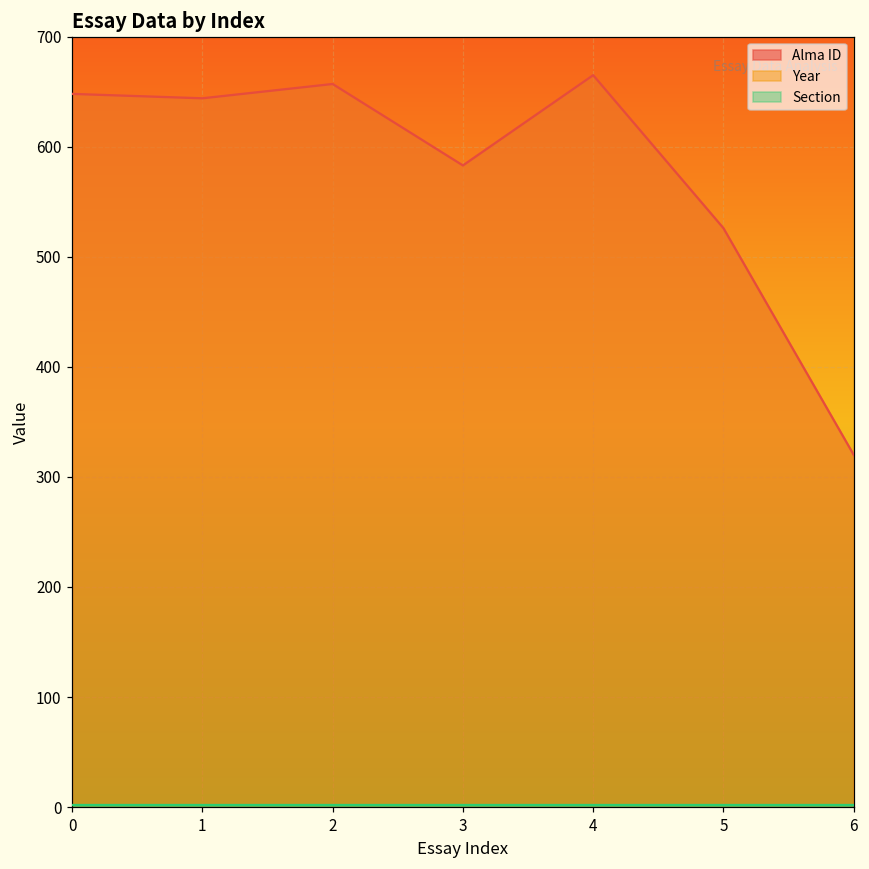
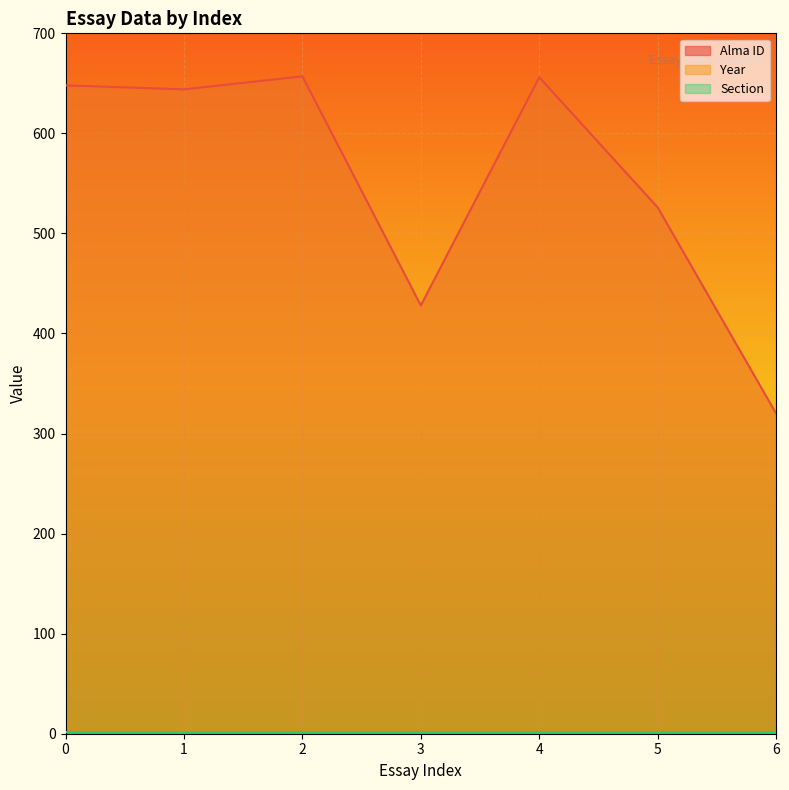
  {
    "Alma ID": {
      "0": 648,
      "1": 644,
      "2": 657,
-     "3": 583,
-     "4": 665,
+     "3": 428,
+     "4": 656,
      "5": 526,
      "6": 320
    },
    "Section": {
      "0": 2,
      "1": 2,
      "2": 2,
      "3": 2,
      "4": 2,
      "5": 2,
      "6": 2
    }
  }
